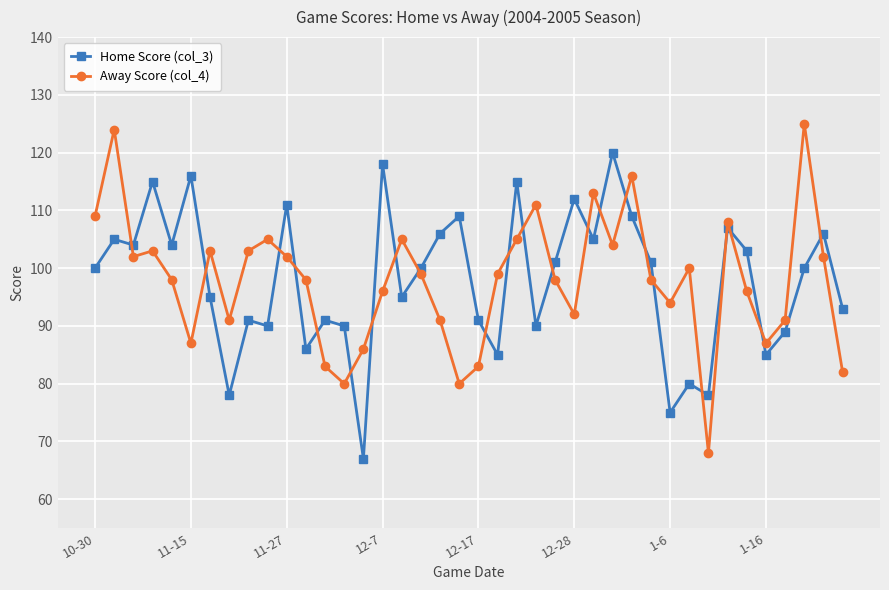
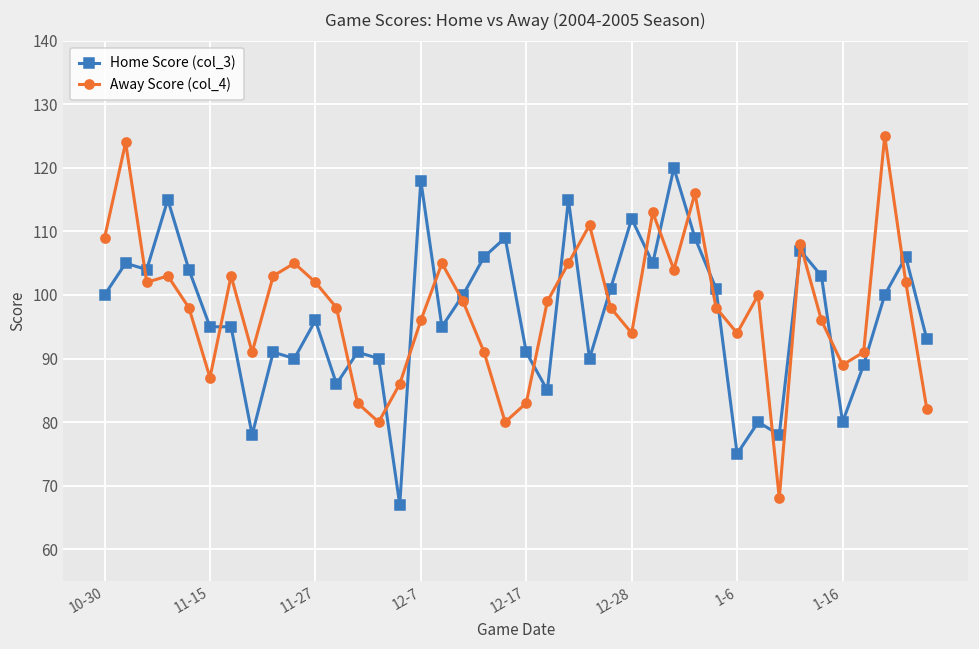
  {
    "Home Score (col_3)": {
      "10-30": 100,
-     "11-15": 116,
-     "11-27": 111,
+     "11-15": 95,
+     "11-27": 96,
      "12-7": 118,
      "12-17": 91,
      "12-28": 112,
      "1-6": 75,
-     "1-16": 85
+     "1-16": 80
    },
    "Away Score (col_4)": {
      "10-30": 109,
      "11-15": 87,
      "11-27": 102,
      "12-7": 96,
      "12-17": 83,
-     "12-28": 92,
+     "12-28": 94,
      "1-6": 94,
-     "1-16": 87
+     "1-16": 89
    }
  }
